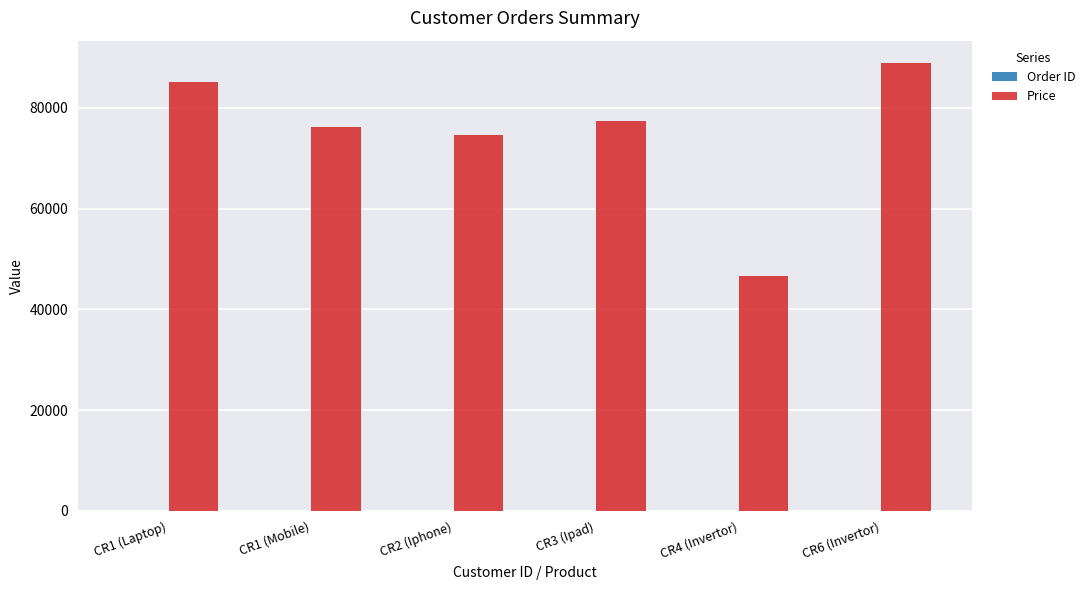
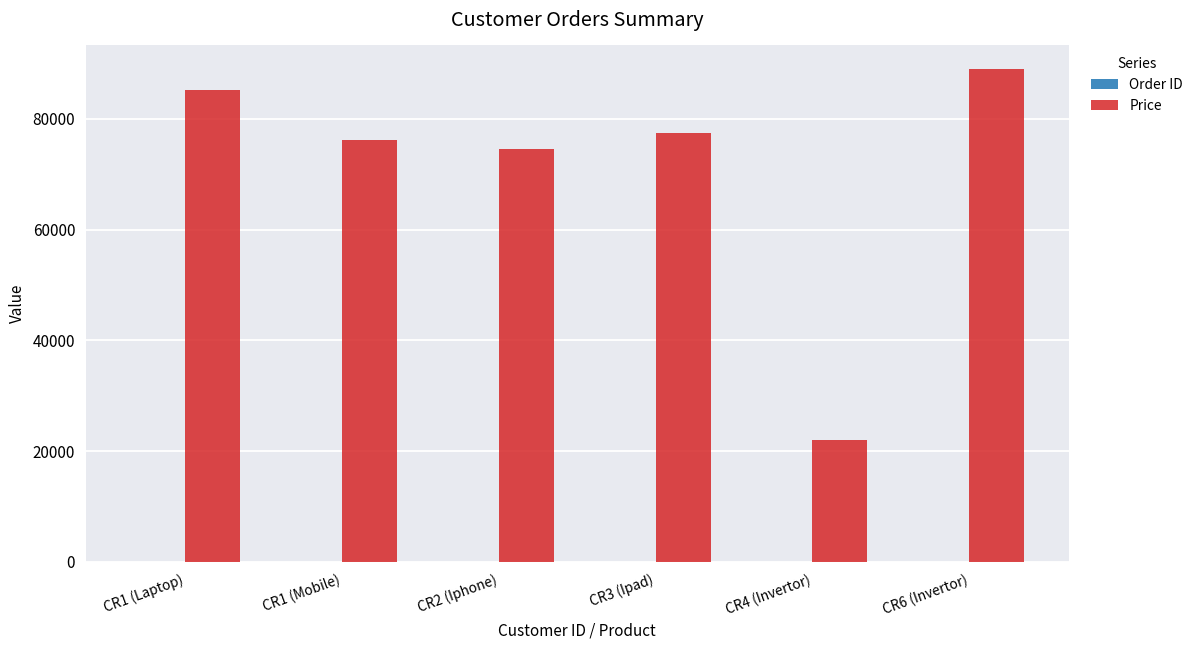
  {
    "Price": {
      "CR1 (Laptop)": 85000,
      "CR1 (Mobile)": 76000,
      "CR2 (Iphone)": 75000,
      "CR3 (Ipad)": 77000,
-     "CR4 (Invertor)": 47000,
+     "CR4 (Invertor)": 22000,
      "CR6 (Invertor)": 89000
    }
  }
